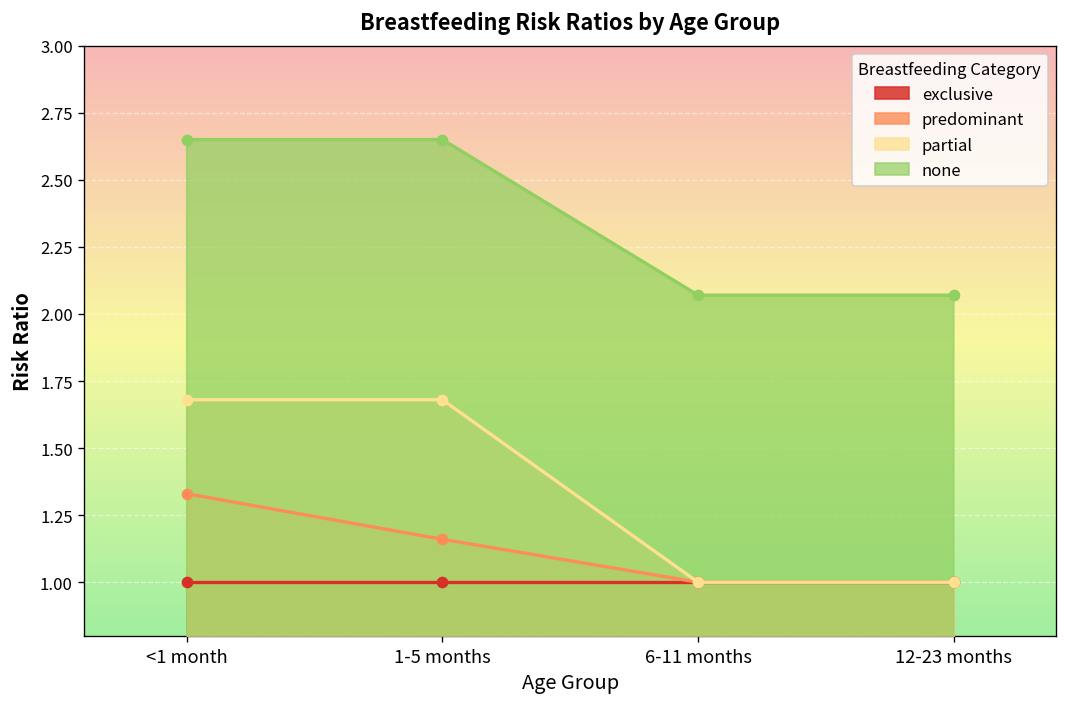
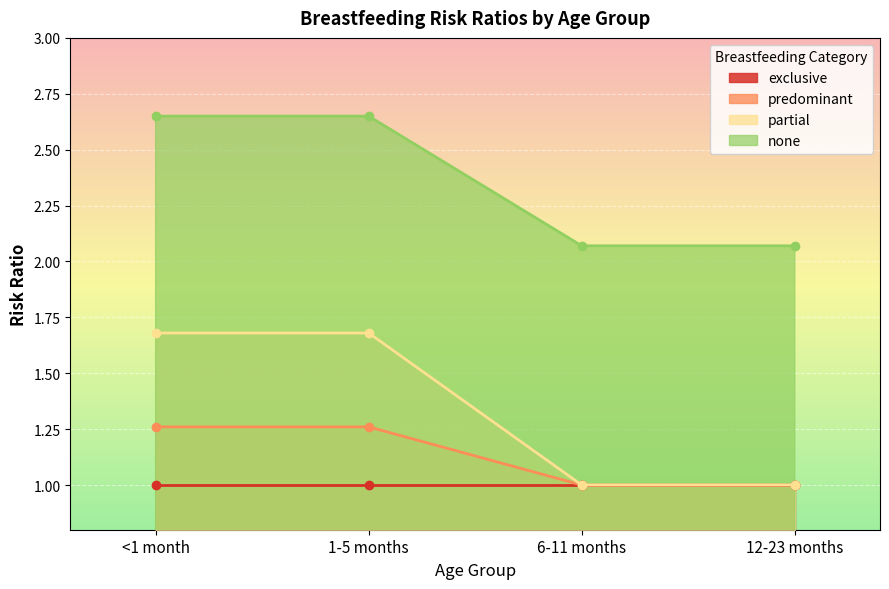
  {
    "exclusive": {
      "<1 month": 1.00,
      "1-5 months": 1.00
    },
    "predominant": {
-     "<1 month": 1.33,
-     "1-5 months": 1.16
+     "<1 month": 1.26,
+     "1-5 months": 1.26
    },
    "partial": {
      "<1 month": 1.68,
      "1-5 months": 1.68
    },
    "none": {
      "<1 month": 2.65,
      "1-5 months": 2.65,
      "6-11 months": 2.07,
      "12-23 months": 2.07
    }
  }
